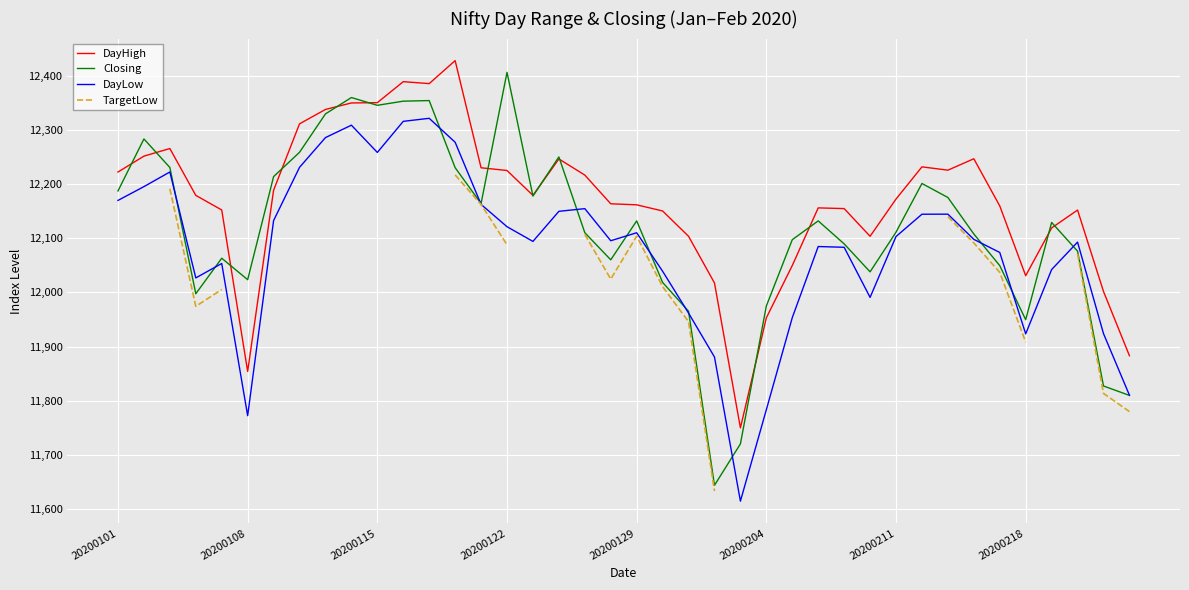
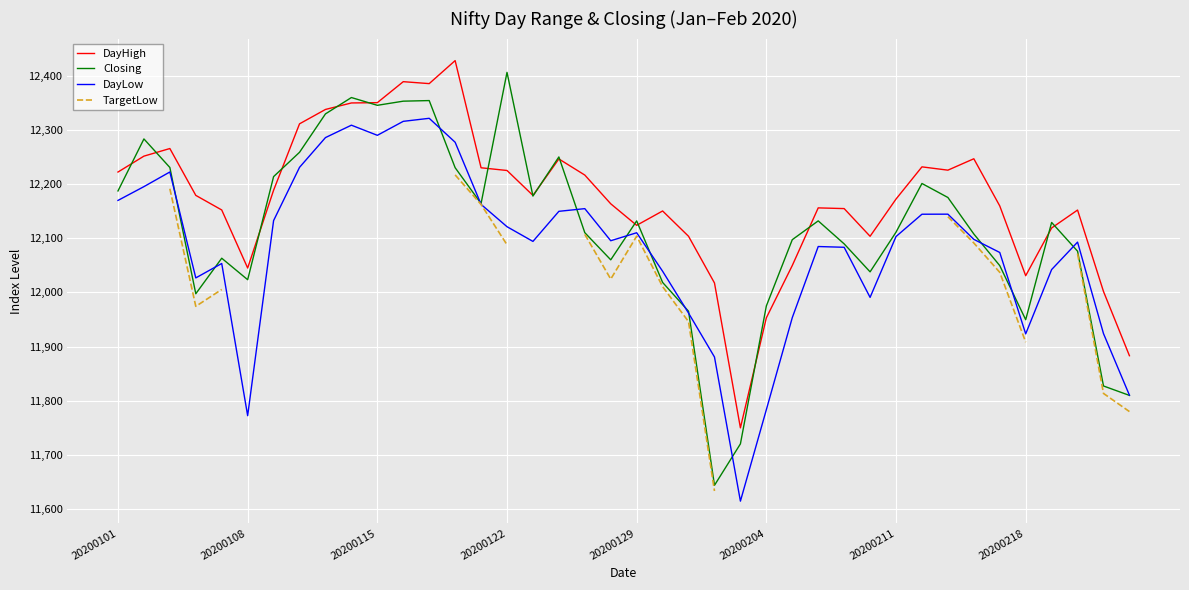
  {
    "DayHigh": {
      "20200101": "12,220",
-     "20200108": "11,850",
+     "20200108": "12,040",
      "20200115": "12,350",
      "20200122": "12,230",
-     "20200129": "12,160",
+     "20200129": "12,120",
      "20200204": "11,950",
      "20200211": "12,170",
      "20200218": "12,030"
    },
    "Closing": {
      "20200101": "12,190",
      "20200108": "12,020",
      "20200115": "12,350",
      "20200122": "12,410",
      "20200129": "12,130",
      "20200204": "11,970",
      "20200211": "12,110",
      "20200218": "11,950"
    },
    "DayLow": {
      "20200108": "11,770",
-     "20200115": "12,260",
+     "20200115": "12,290",
      "20200122": "12,120",
      "20200129": "12,110",
      "20200204": "11,780",
      "20200218": "11,920"
    },
    "TargetLow": {
      "20200115": "12,280",
      "20200122": "12,090",
      "20200129": "12,100",
      "20200218": "11,910"
    }
  }
